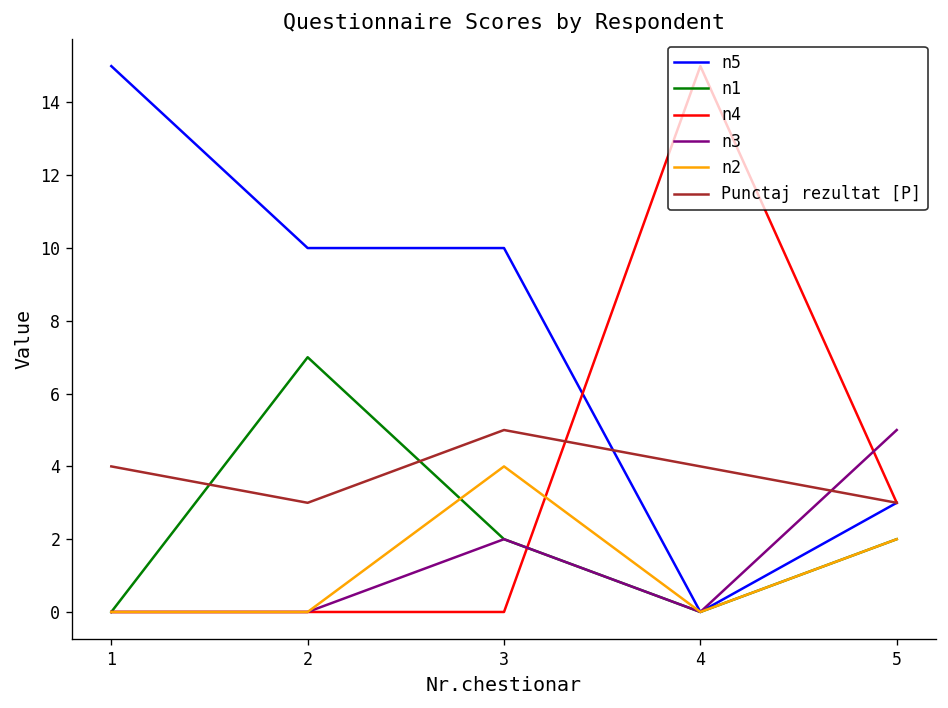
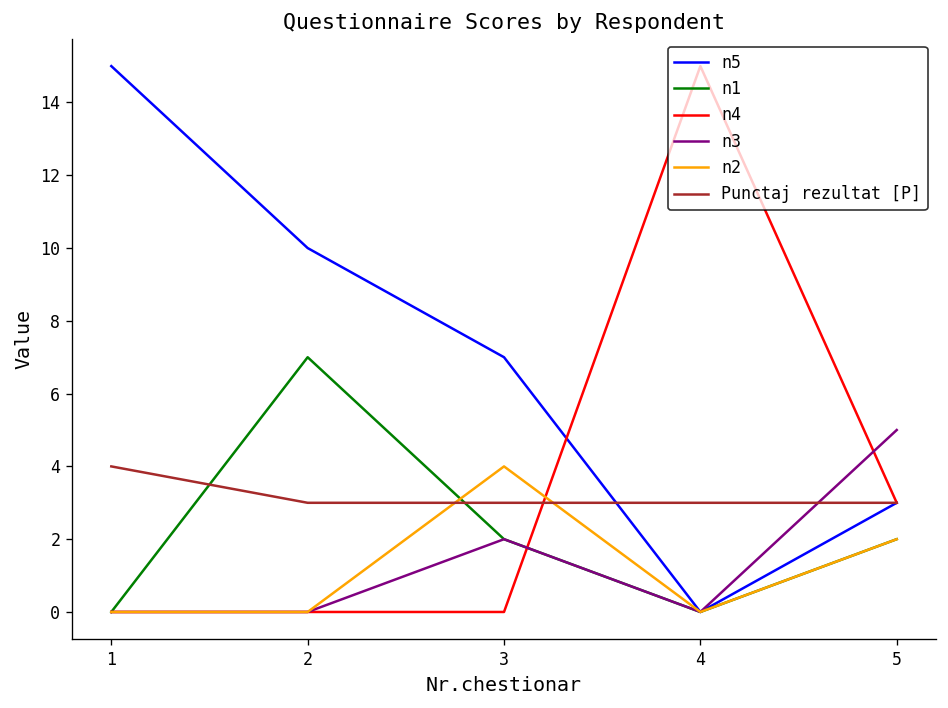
  {
    "n5": {
      "1": 15,
      "2": 10,
-     "3": 10
+     "3": 7
    },
    "n1": {
      "2": 7
    },
    "n4": {
      "3": 0
    },
    "n3": {
      "5": 5
    },
    "n2": {
      "3": 4
    },
    "Punctaj rezultat [P]": {
      "1": 4,
      "2": 3,
-     "3": 5,
-     "4": 4
+     "3": 3,
+     "4": 3
    }
  }
